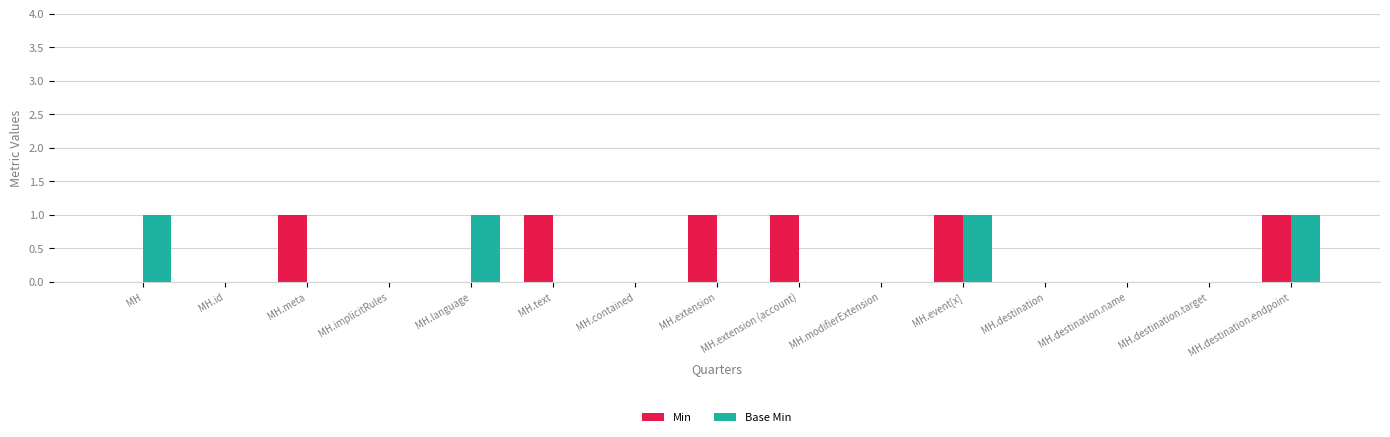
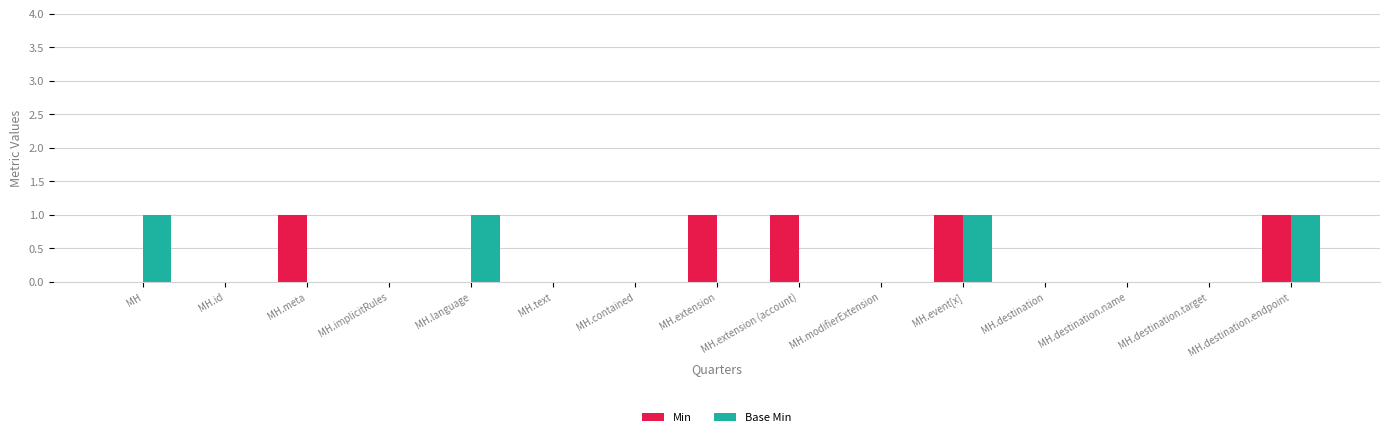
  {
    "Min": {
      "MH": 0,
      "MH.id": 0,
      "MH.meta": 1,
      "MH.implicitRules": 0,
      "MH.language": 0,
-     "MH.text": 1,
+     "MH.text": 0,
      "MH.contained": 0,
      "MH.extension": 1,
      "MH.extension (account)": 1,
      "MH.modifierExtension": 0,
      "MH.event[x]": 1,
      "MH.destination": 0,
      "MH.destination.name": 0,
      "MH.destination.target": 0,
      "MH.destination.endpoint": 1
    },
    "Base Min": {
      "MH": 1,
      "MH.id": 0,
      "MH.meta": 0,
      "MH.implicitRules": 0,
      "MH.language": 1,
      "MH.text": 0,
      "MH.contained": 0,
      "MH.extension": 0,
      "MH.extension (account)": 0,
      "MH.modifierExtension": 0,
      "MH.event[x]": 1,
      "MH.destination": 0,
      "MH.destination.name": 0,
      "MH.destination.target": 0,
      "MH.destination.endpoint": 1
    }
  }
